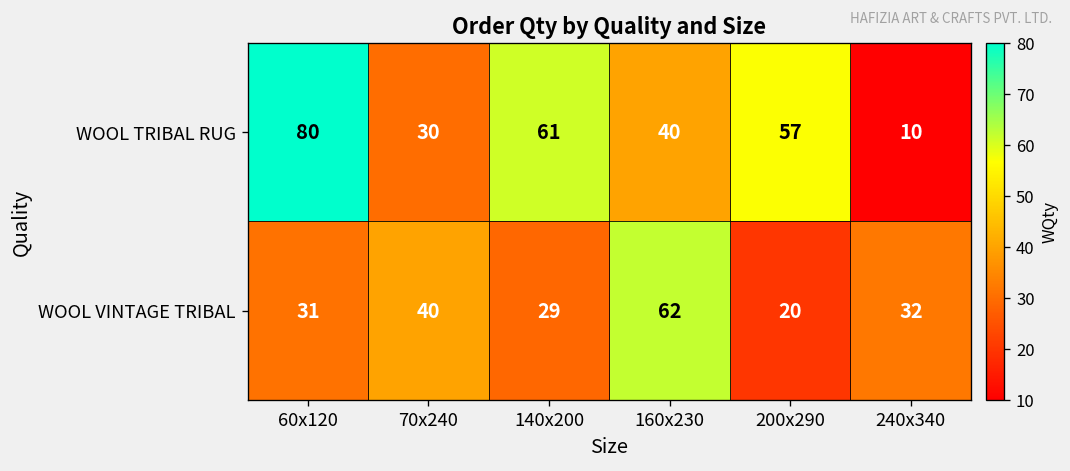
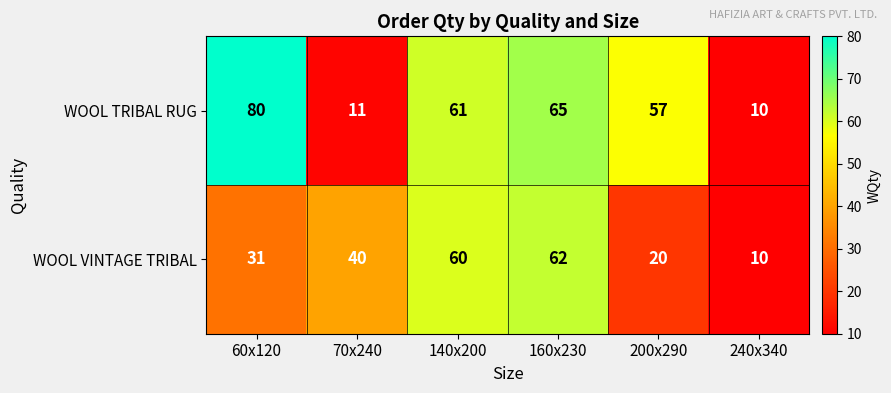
  {
    "WOOL TRIBAL RUG": {
      "60x120": 80,
-     "70x240": 30,
+     "70x240": 11,
      "140x200": 61,
-     "160x230": 40,
+     "160x230": 65,
      "200x290": 57,
      "240x340": 10
    },
    "WOOL VINTAGE TRIBAL": {
      "60x120": 31,
      "70x240": 40,
-     "140x200": 29,
+     "140x200": 60,
      "160x230": 62,
      "200x290": 20,
-     "240x340": 32
+     "240x340": 10
    }
  }
